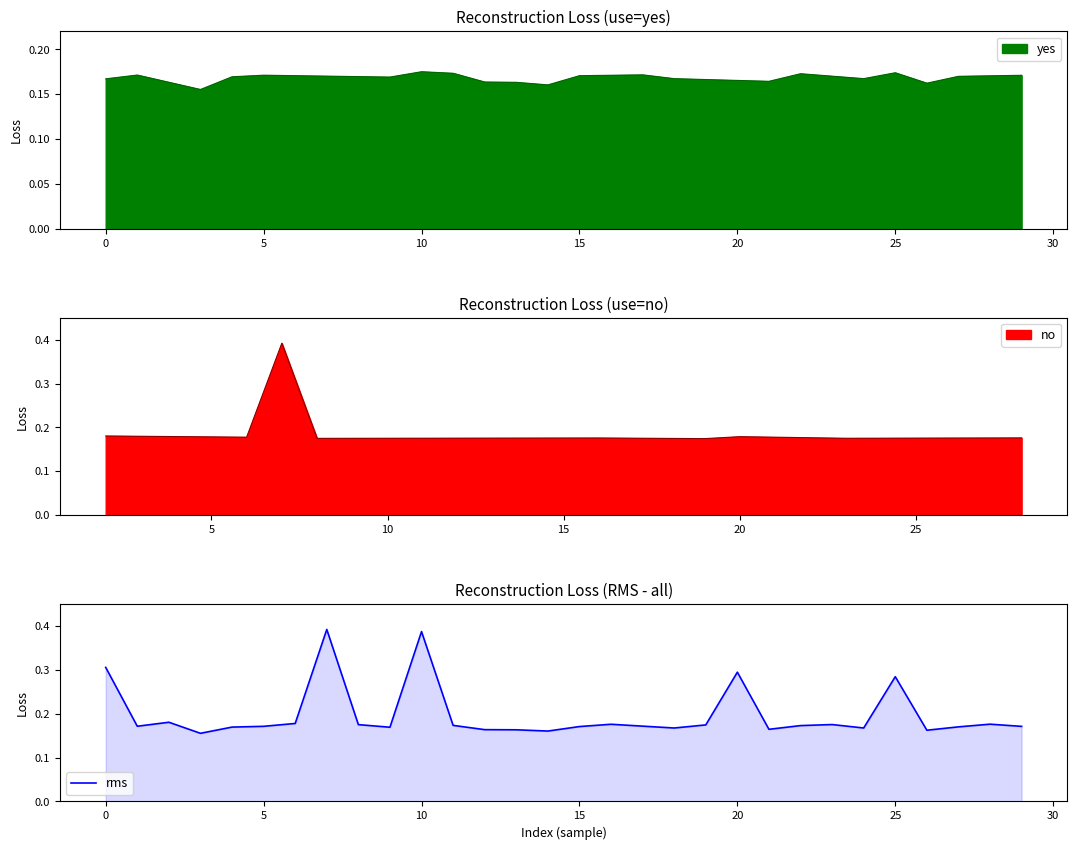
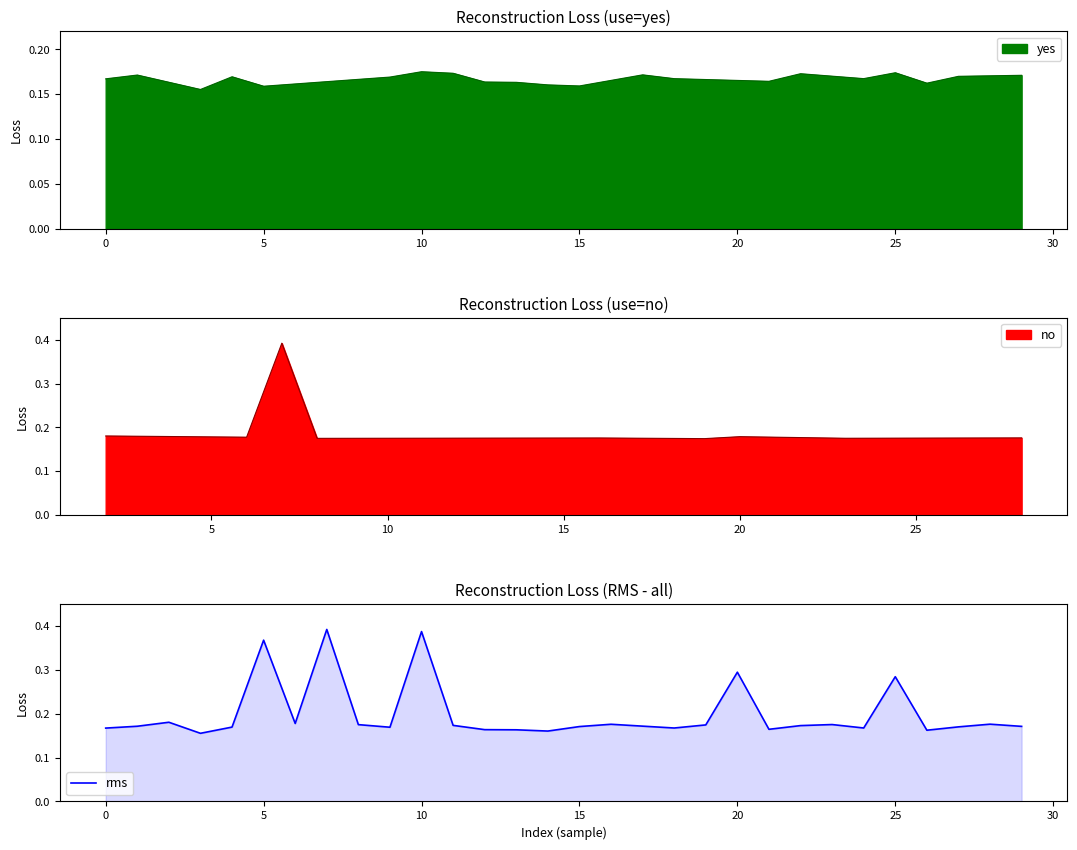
  {
    "Reconstruction Loss (use=yes)": {
      "0": 0.17,
-     "5": 0.17,
+     "5": 0.16,
      "10": 0.18,
-     "15": 0.17,
+     "15": 0.16,
      "25": 0.17
    },
    "Reconstruction Loss (use=no)": {
      "20": 0.18
    },
    "Reconstruction Loss (RMS - all)": {
-     "0": 0.31,
-     "5": 0.17,
+     "0": 0.17,
+     "5": 0.37,
      "10": 0.39,
      "15": 0.17,
      "20": 0.29,
      "25": 0.28
    }
  }
